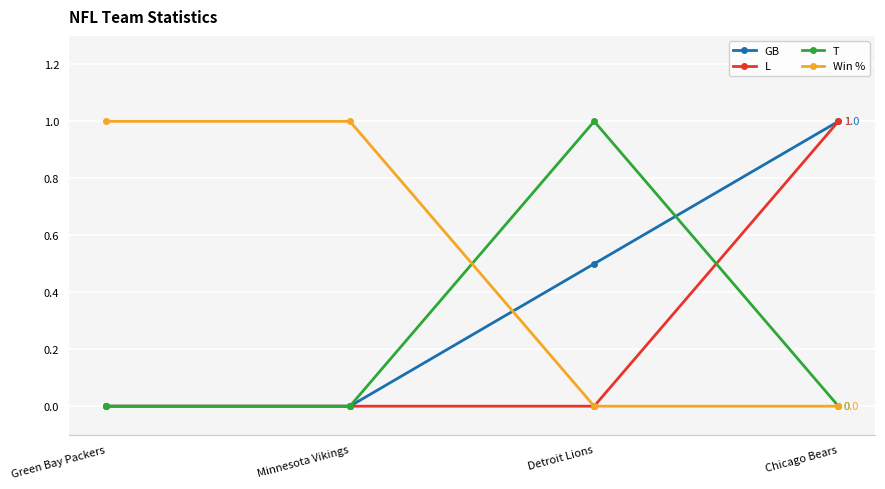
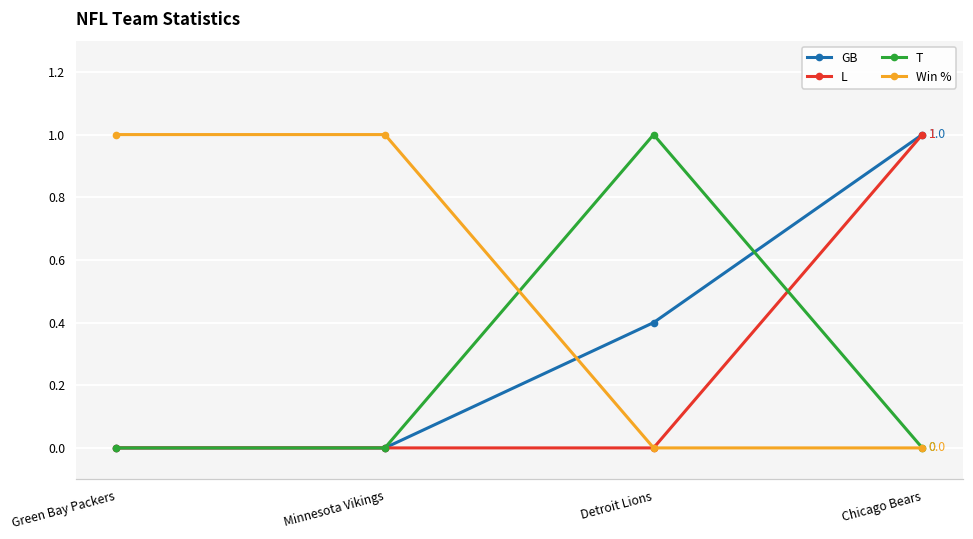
  {
    "GB": {
-     "Detroit Lions": 0.5
+     "Detroit Lions": 0.4
    },
    "T": {
      "Detroit Lions": 1.0
    },
    "Win %": {
      "Green Bay Packers": 1.0,
      "Minnesota Vikings": 1.0
    }
  }
